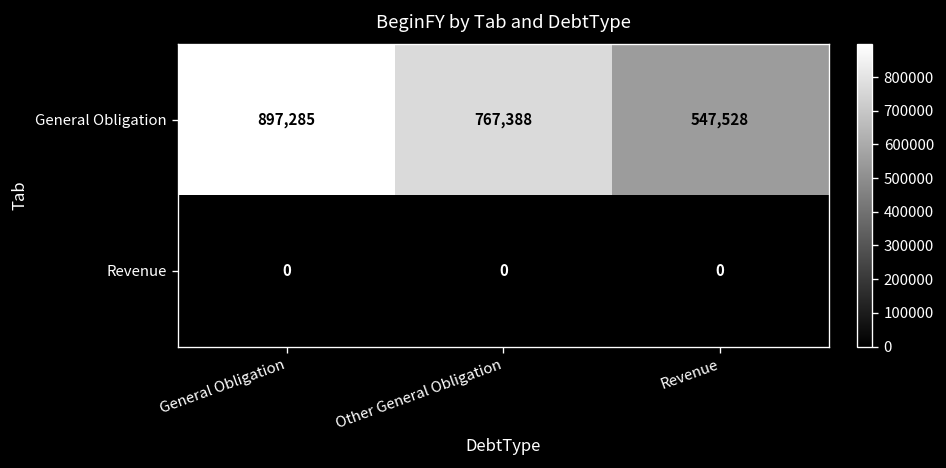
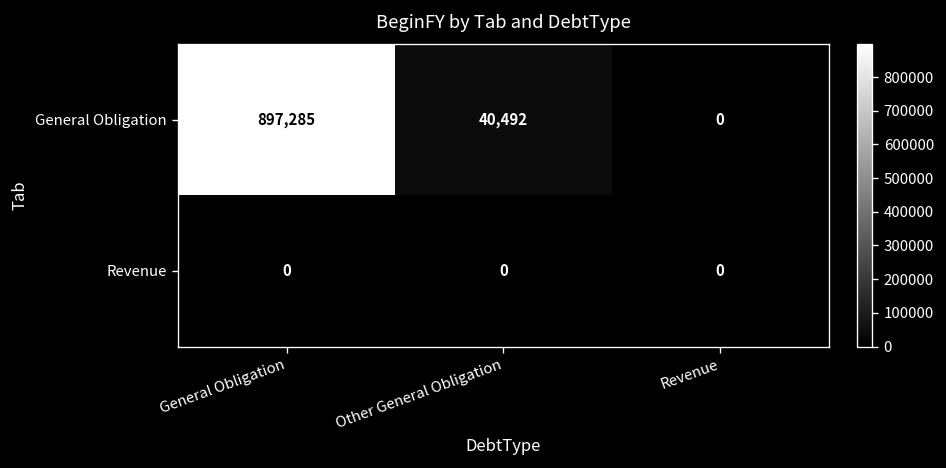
  {
    "General Obligation": {
      "General Obligation": "897,285",
-     "Other General Obligation": "767,388",
-     "Revenue": "547,528"
+     "Other General Obligation": "40,492",
+     "Revenue": "0"
    },
    "Revenue": {
      "General Obligation": "0",
      "Other General Obligation": "0",
      "Revenue": "0"
    }
  }
